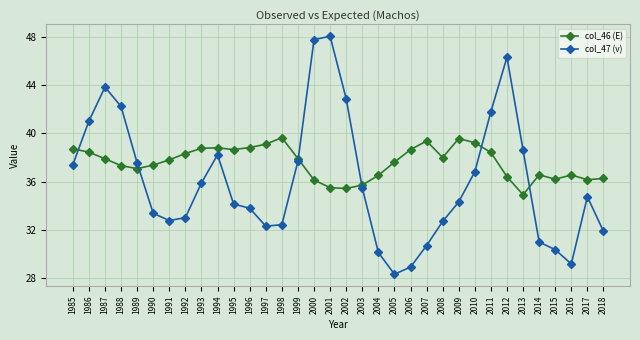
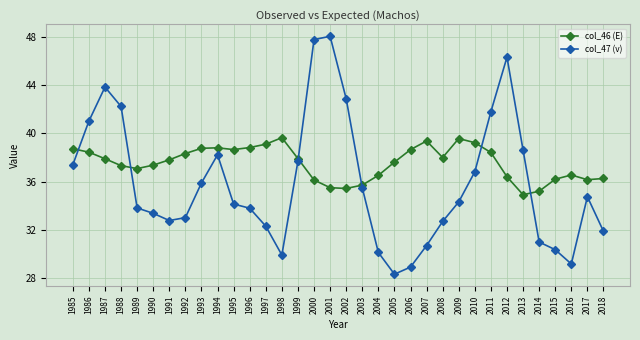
  {
    "col_46 (E)": {
      "1985": 38.7,
      "1986": 38.4,
      "1987": 37.9,
      "1988": 37.3,
      "1989": 37.1,
      "1990": 37.4,
      "1991": 37.8,
      "1992": 38.3,
      "1993": 38.8,
      "1994": 38.8,
      "1995": 38.7,
      "1996": 38.8,
      "1997": 39.1,
      "1998": 39.7,
      "2000": 36.1,
      "2001": 35.5,
      "2002": 35.4,
      "2003": 35.7,
      "2004": 36.5,
      "2005": 37.6,
      "2006": 38.7,
      "2007": 39.4,
      "2008": 38.0,
      "2009": 39.6,
      "2010": 39.2,
      "2011": 38.4,
      "2012": 36.4,
      "2013": 34.9,
-     "2014": 36.6,
+     "2014": 35.2,
      "2015": 36.2,
      "2016": 36.5,
      "2017": 36.2,
      "2018": 36.3
    },
    "col_47 (v)": {
      "1985": 37.4,
      "1986": 41.0,
      "1987": 43.9,
      "1988": 42.2,
-     "1989": 37.5,
+     "1989": 33.8,
      "1990": 33.4,
      "1991": 32.8,
      "1992": 33.0,
      "1993": 35.9,
      "1994": 38.2,
      "1995": 34.1,
      "1996": 33.8,
      "1997": 32.3,
-     "1998": 32.4,
+     "1998": 29.9,
      "2000": 47.8,
      "2001": 48.1,
      "2002": 42.9,
      "2003": 35.5,
      "2004": 30.1,
      "2005": 28.3,
      "2006": 28.9,
      "2007": 30.7,
      "2008": 32.7,
      "2009": 34.3,
      "2010": 36.8,
      "2011": 41.8,
      "2012": 46.3,
      "2013": 38.6,
      "2014": 31.0,
      "2015": 30.3,
      "2016": 29.2,
      "2017": 34.7,
      "2018": 31.9
    }
  }
